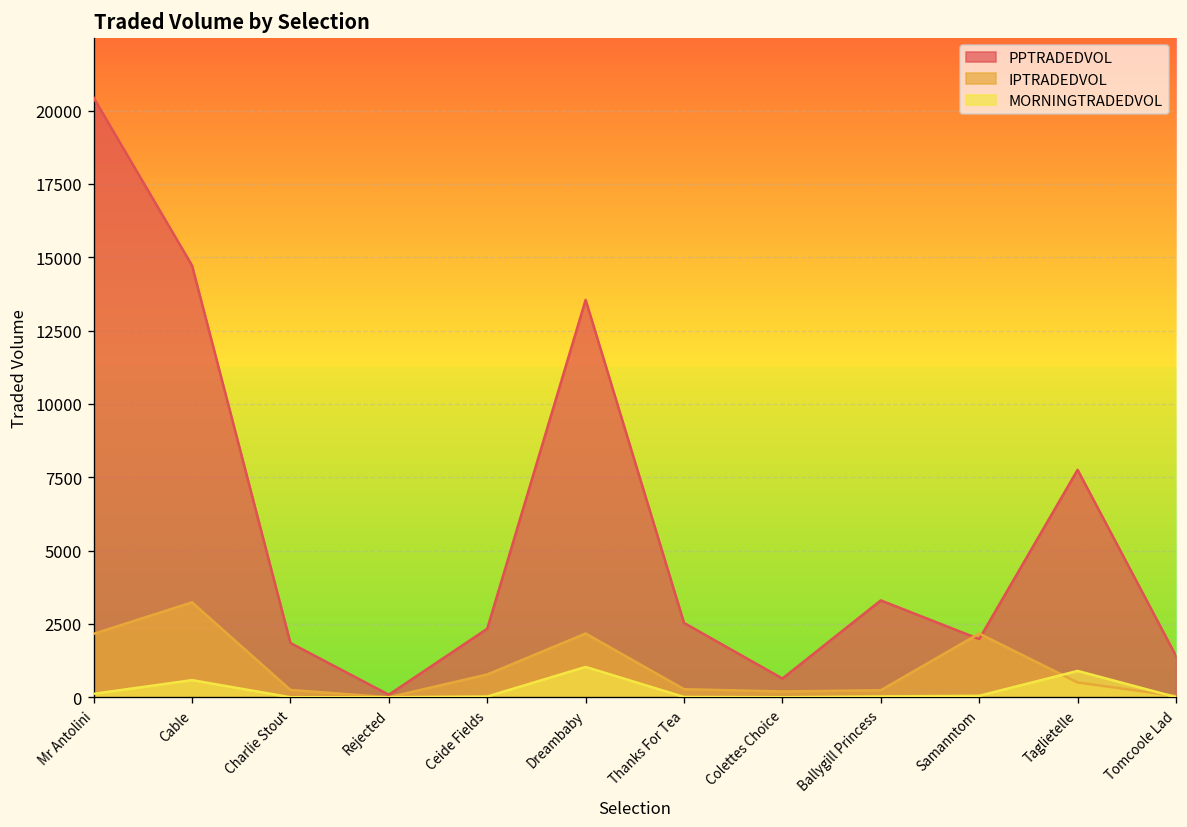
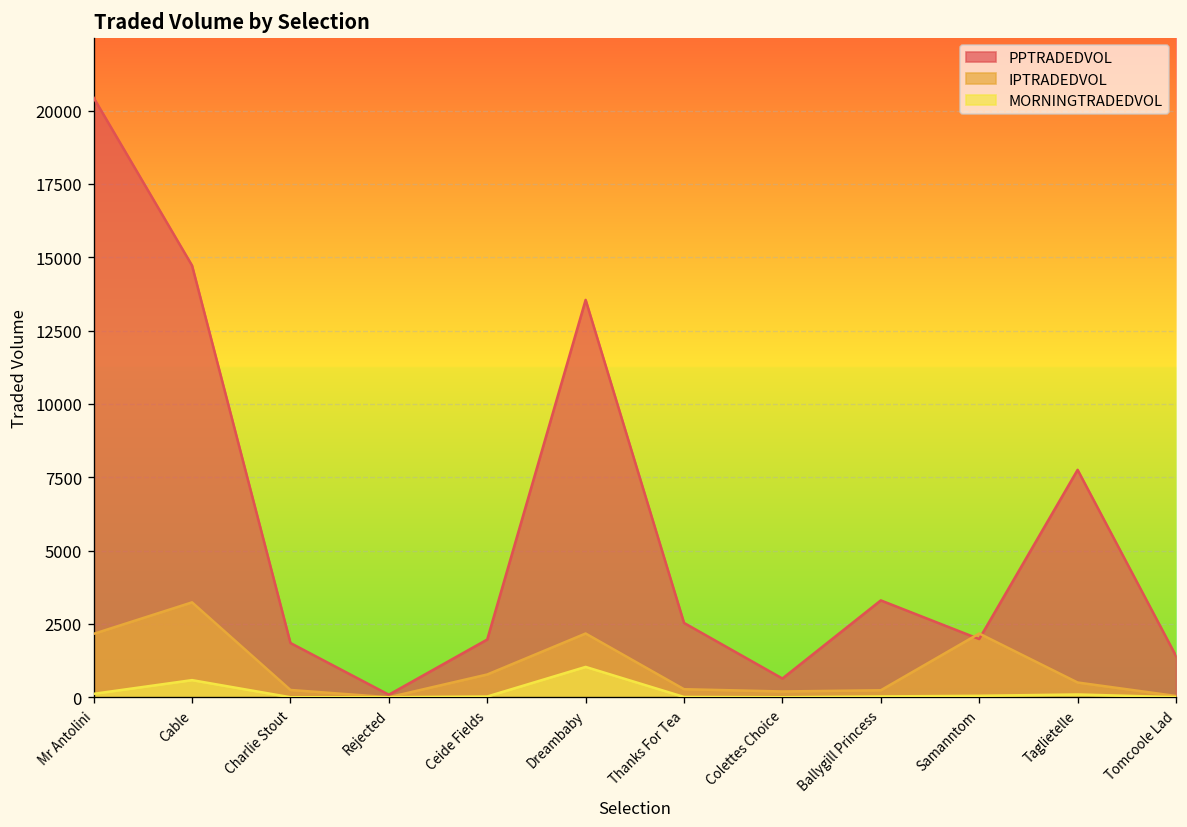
  {
    "PPTRADEDVOL": {
      "Mr Antolini": 20400,
      "Cable": 14700,
      "Charlie Stout": 1800,
-     "Ceide Fields": 2300,
+     "Ceide Fields": 2000,
      "Dreambaby": 13500,
      "Thanks For Tea": 2500,
      "Colettes Choice": 600,
      "Ballygill Princess": 3300,
      "Samanntom": 2000,
      "Taglietelle": 7800,
      "Tomcoole Lad": 1400
    },
    "IPTRADEDVOL": {
      "Mr Antolini": 2200,
      "Cable": 3200,
      "Charlie Stout": 200,
      "Ceide Fields": 800,
      "Dreambaby": 2200,
      "Thanks For Tea": 300,
      "Colettes Choice": 200,
      "Ballygill Princess": 200,
      "Samanntom": 2200,
      "Taglietelle": 500
    },
    "MORNINGTRADEDVOL": {
      "Mr Antolini": 100,
      "Cable": 600,
      "Charlie Stout": 0,
      "Ceide Fields": 0,
      "Dreambaby": 1000,
      "Thanks For Tea": 0,
      "Colettes Choice": 0,
      "Ballygill Princess": 0,
      "Samanntom": 0,
-     "Taglietelle": 900
+     "Taglietelle": 100
    }
  }
